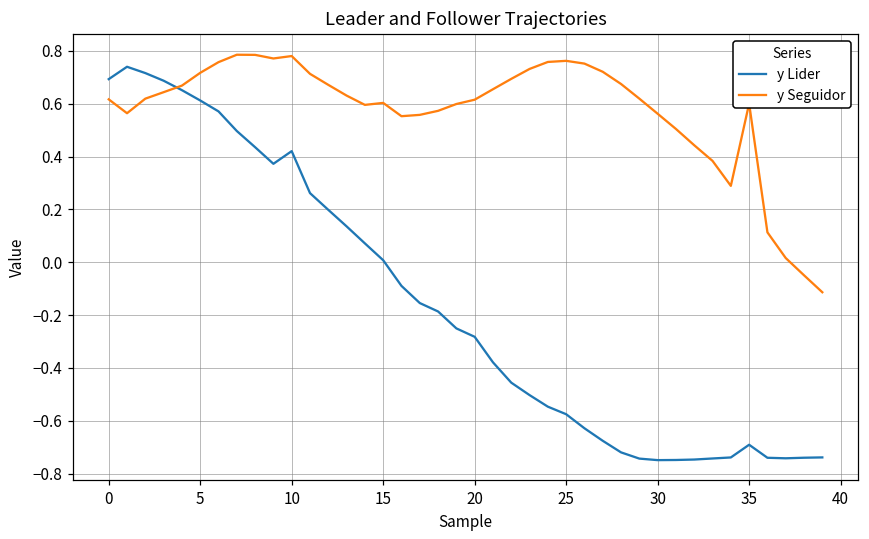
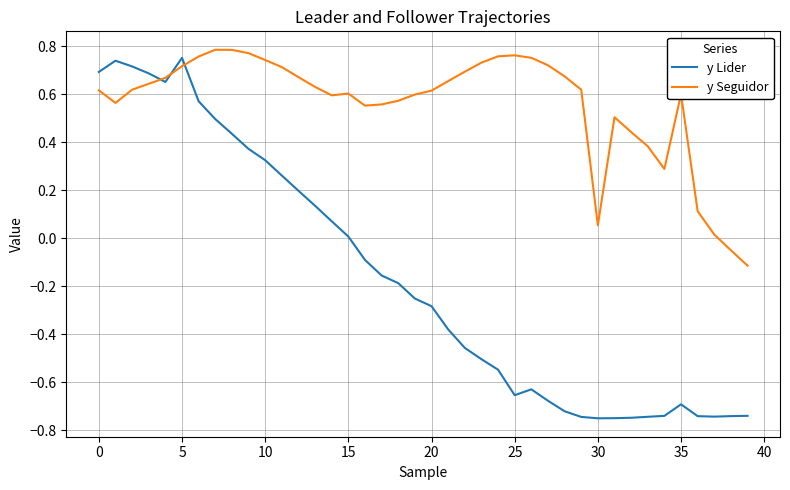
  {
    "y Lider": {
      "0": 0.69,
-     "5": 0.61,
-     "10": 0.42,
+     "5": 0.75,
+     "10": 0.33,
      "15": 0.01,
      "20": -0.28,
-     "25": -0.58,
+     "25": -0.65,
      "30": -0.75,
      "35": -0.69
    },
    "y Seguidor": {
      "0": 0.62,
      "5": 0.72,
-     "10": 0.78,
+     "10": 0.74,
      "15": 0.60,
      "20": 0.62,
      "25": 0.76,
-     "30": 0.56
+     "30": 0.05
    }
  }
